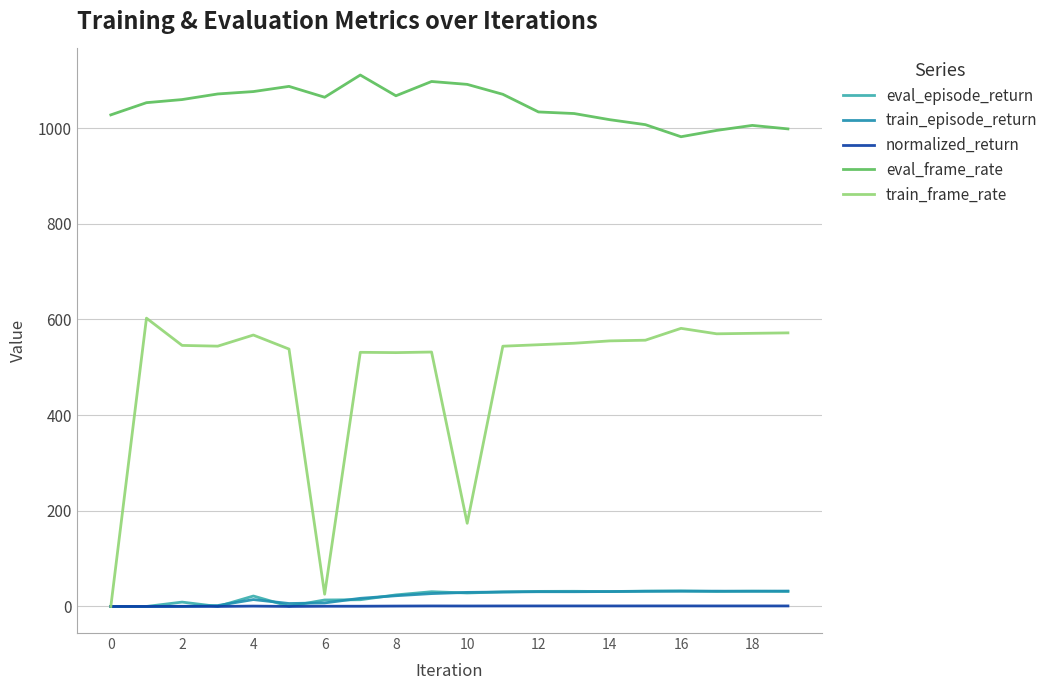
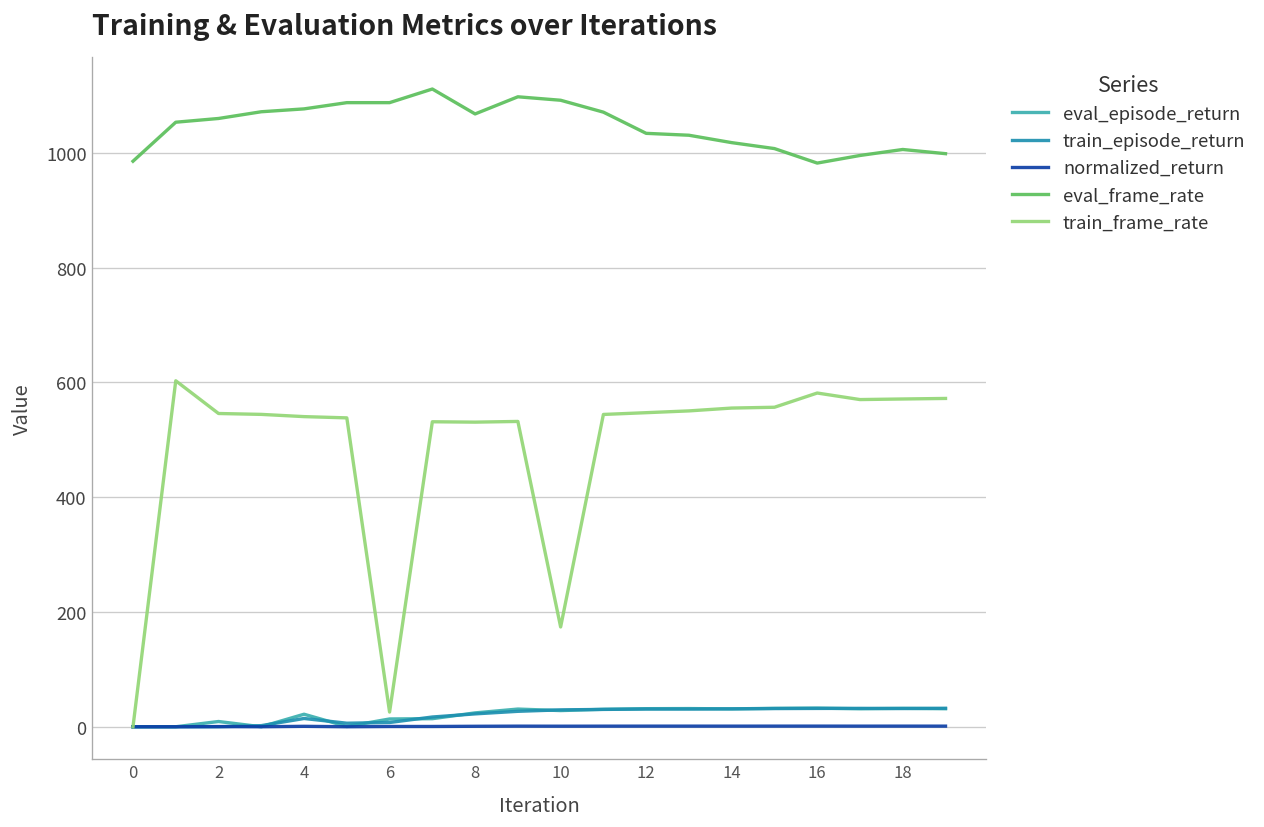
  {
    "normalized_return": {
      "4": 0,
      "6": 0,
      "8": 0,
      "10": 0,
      "12": 0,
      "14": 0,
      "16": 0,
      "18": 0
    },
    "eval_frame_rate": {
-     "0": 1030,
+     "0": 990,
      "2": 1060,
      "4": 1080,
-     "6": 1060,
+     "6": 1090,
      "8": 1070,
      "10": 1090,
      "12": 1030,
      "14": 1020,
      "16": 980,
      "18": 1010
    },
    "train_frame_rate": {
      "2": 550,
-     "4": 570,
+     "4": 540,
      "6": 30,
      "8": 530,
      "10": 170,
      "12": 550,
      "14": 560,
      "16": 580,
      "18": 570
    }
  }
